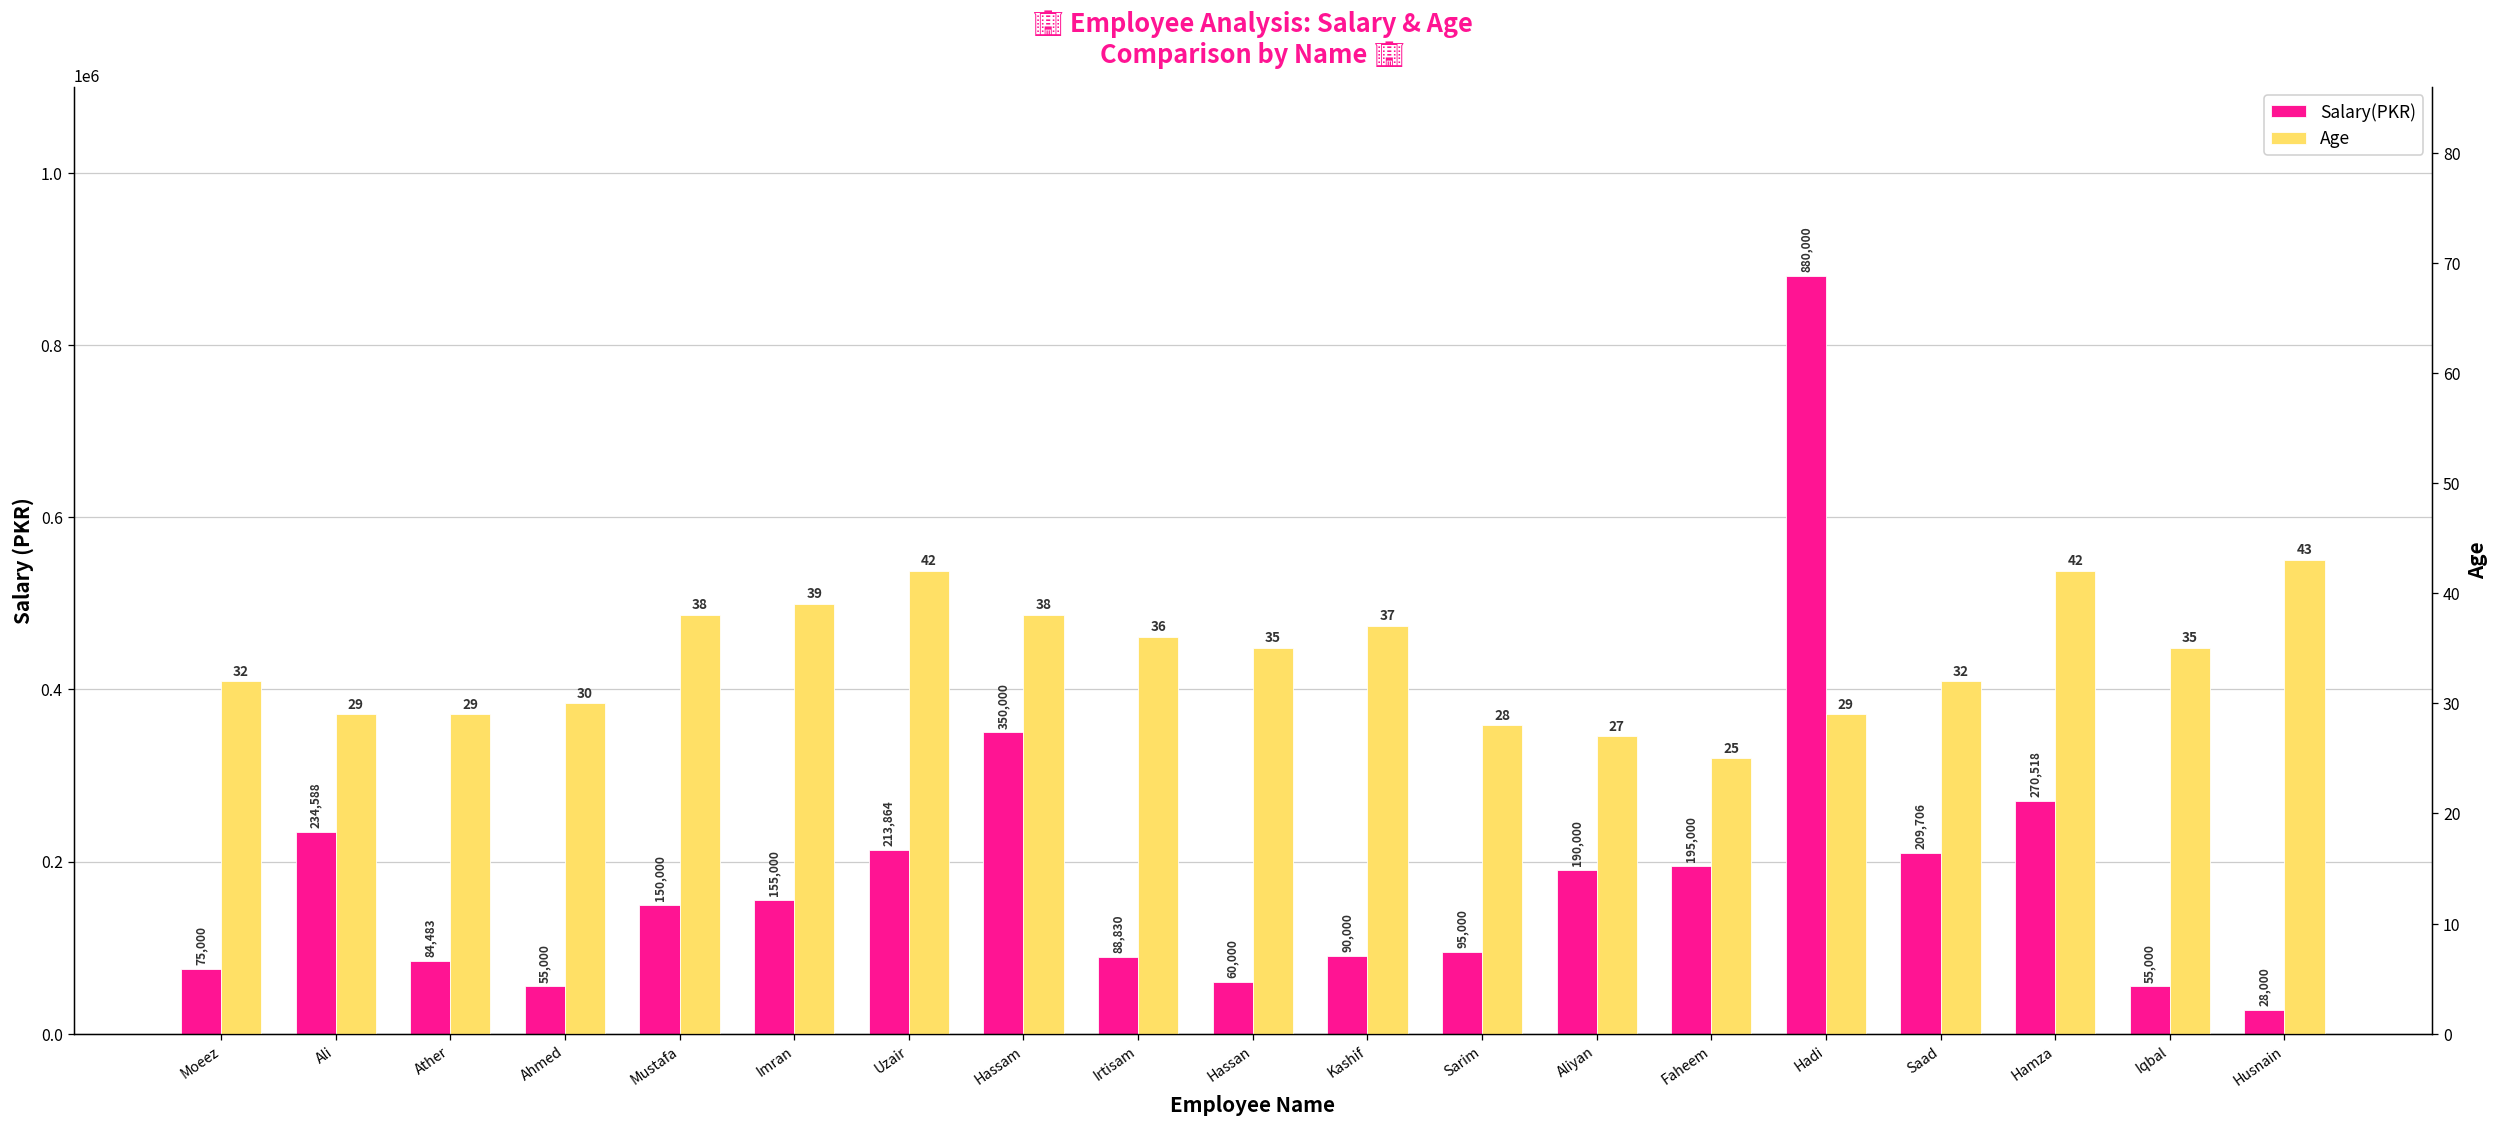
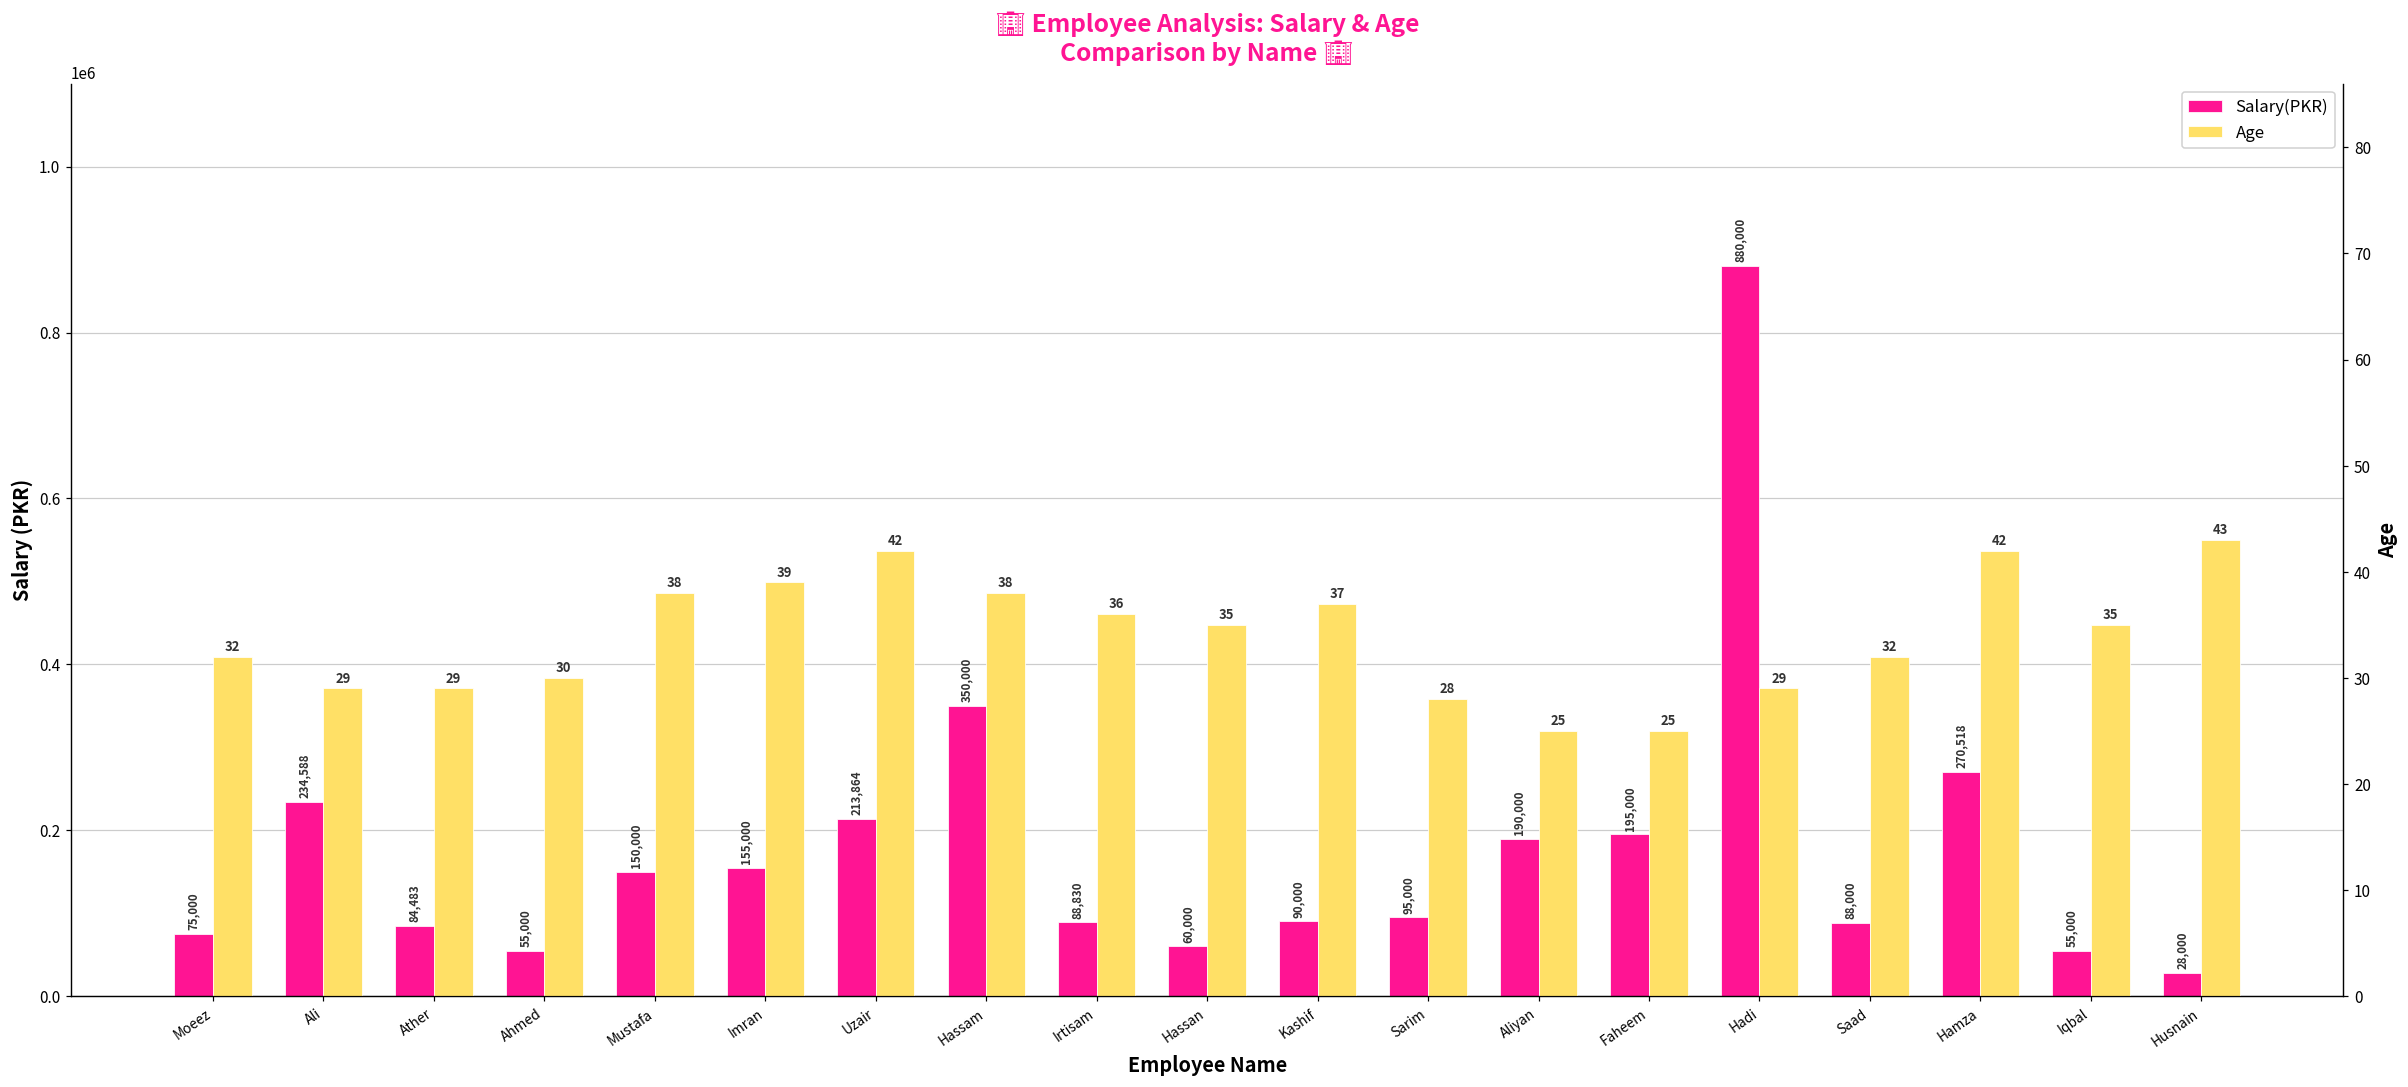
  {
    "Salary(PKR)": {
      "Moeez": "75,000",
      "Ali": "234,588",
      "Ather": "84,483",
      "Ahmed": "55,000",
      "Mustafa": "150,000",
      "Imran": "155,000",
      "Uzair": "213,864",
      "Hassam": "350,000",
      "Irtisam": "88,830",
      "Hassan": "60,000",
      "Kashif": "90,000",
      "Sarim": "95,000",
      "Aliyan": "190,000",
      "Faheem": "195,000",
      "Hadi": "880,000",
-     "Saad": "209,706",
+     "Saad": "88,000",
      "Hamza": "270,518",
      "Iqbal": "55,000",
      "Husnain": "28,000"
    },
    "Age": {
      "Moeez": "32",
      "Ali": "29",
      "Ather": "29",
      "Ahmed": "30",
      "Mustafa": "38",
      "Imran": "39",
      "Uzair": "42",
      "Hassam": "38",
      "Irtisam": "36",
      "Hassan": "35",
      "Kashif": "37",
      "Sarim": "28",
-     "Aliyan": "27",
+     "Aliyan": "25",
      "Faheem": "25",
      "Hadi": "29",
      "Saad": "32",
      "Hamza": "42",
      "Iqbal": "35",
      "Husnain": "43"
    }
  }
